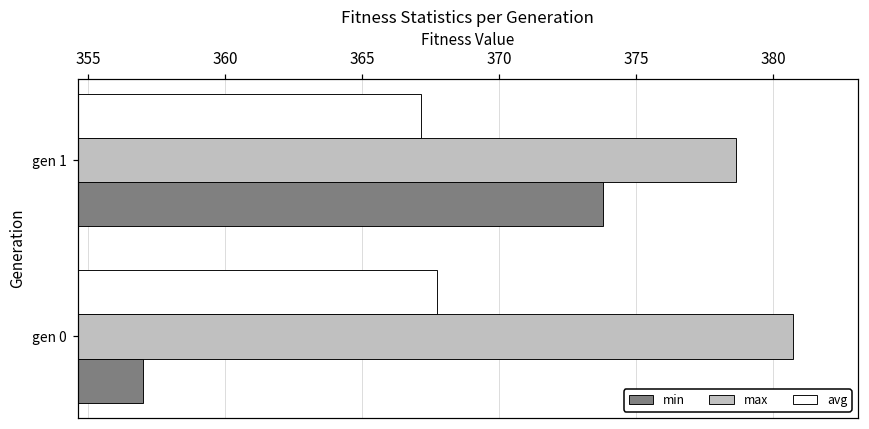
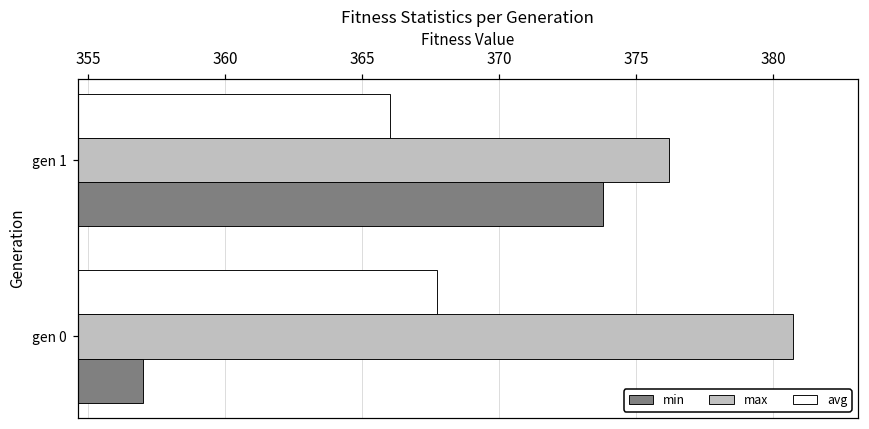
  {
    "min": {
      "gen 1": 373.8,
      "gen 0": 357.0
    },
    "max": {
-     "gen 1": 378.7,
+     "gen 1": 376.2,
      "gen 0": 380.7
    },
    "avg": {
-     "gen 1": 367.1,
+     "gen 1": 366.0,
      "gen 0": 367.7
    }
  }
